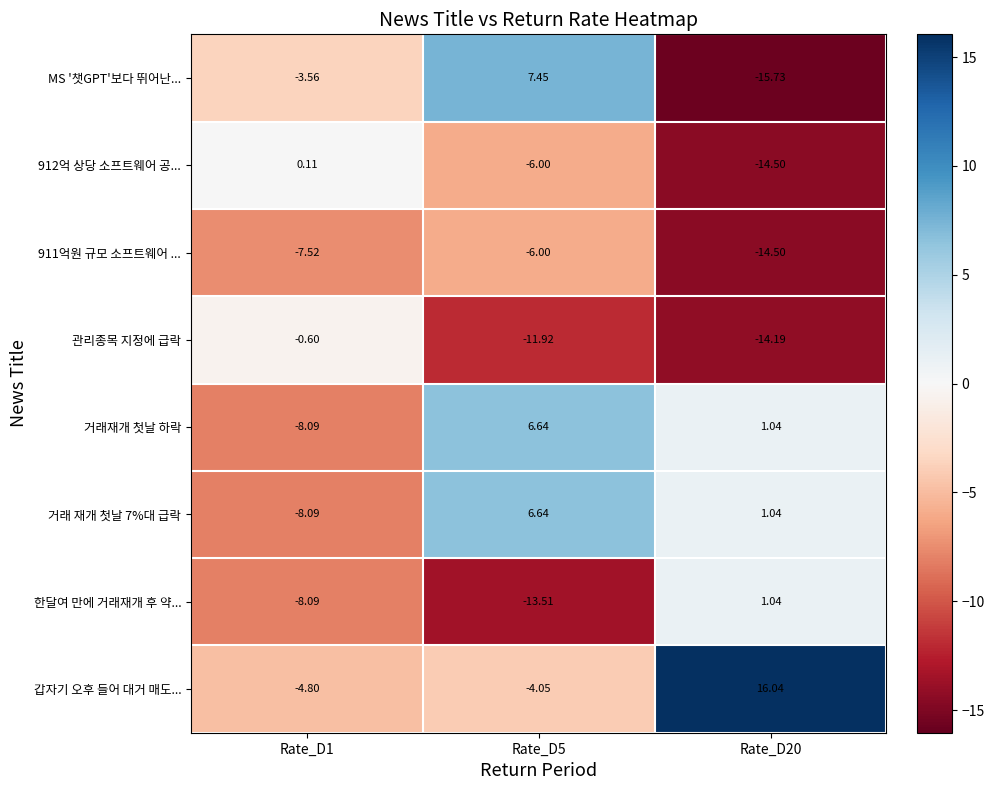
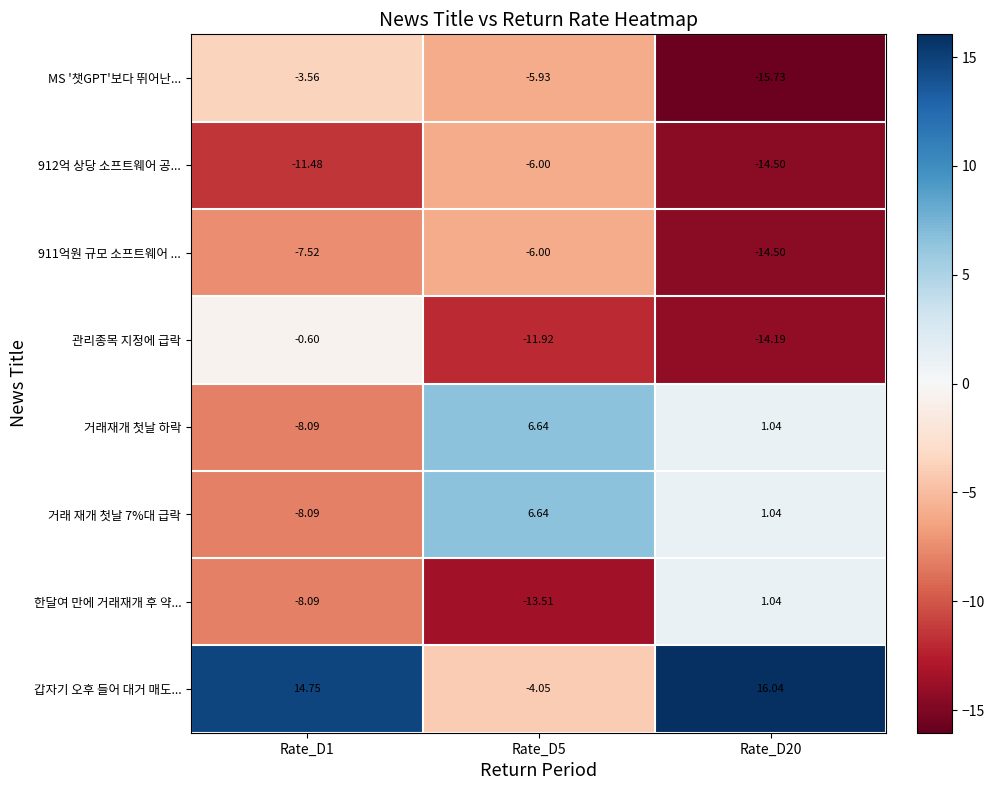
  {
    "MS '챗GPT'보다 뛰어난...": {
      "Rate_D1": -3.56,
-     "Rate_D5": 7.45,
+     "Rate_D5": -5.93,
      "Rate_D20": -15.73
    },
    "912억 상당 소프트웨어 공...": {
-     "Rate_D1": 0.11,
+     "Rate_D1": -11.48,
      "Rate_D5": -6.00,
      "Rate_D20": -14.50
    },
    "911억원 규모 소프트웨어 ...": {
      "Rate_D1": -7.52,
      "Rate_D5": -6.00,
      "Rate_D20": -14.50
    },
    "관리종목 지정에 급락": {
      "Rate_D1": -0.60,
      "Rate_D5": -11.92,
      "Rate_D20": -14.19
    },
    "거래재개 첫날 하락": {
      "Rate_D1": -8.09,
      "Rate_D5": 6.64,
      "Rate_D20": 1.04
    },
    "거래 재개 첫날 7%대 급락": {
      "Rate_D1": -8.09,
      "Rate_D5": 6.64,
      "Rate_D20": 1.04
    },
    "한달여 만에 거래재개 후 약...": {
      "Rate_D1": -8.09,
      "Rate_D5": -13.51,
      "Rate_D20": 1.04
    },
    "갑자기 오후 들어 대거 매도...": {
-     "Rate_D1": -4.80,
+     "Rate_D1": 14.75,
      "Rate_D5": -4.05,
      "Rate_D20": 16.04
    }
  }
